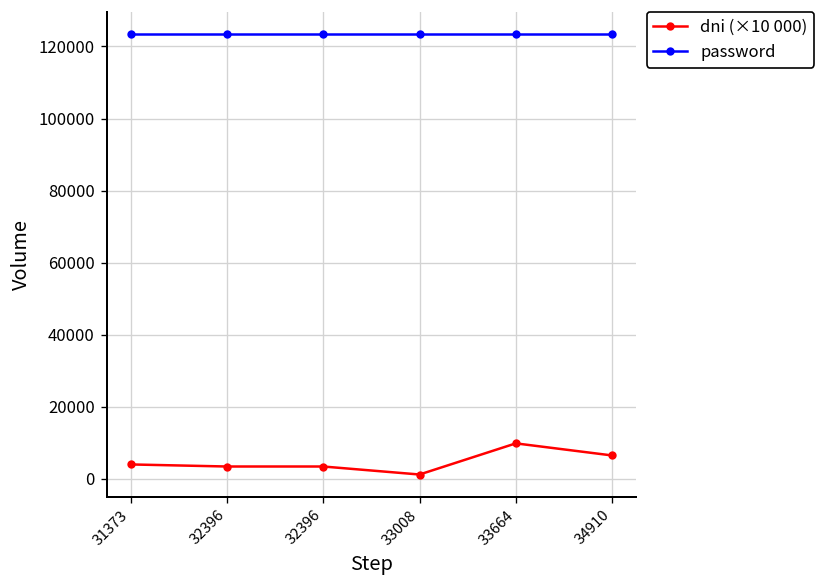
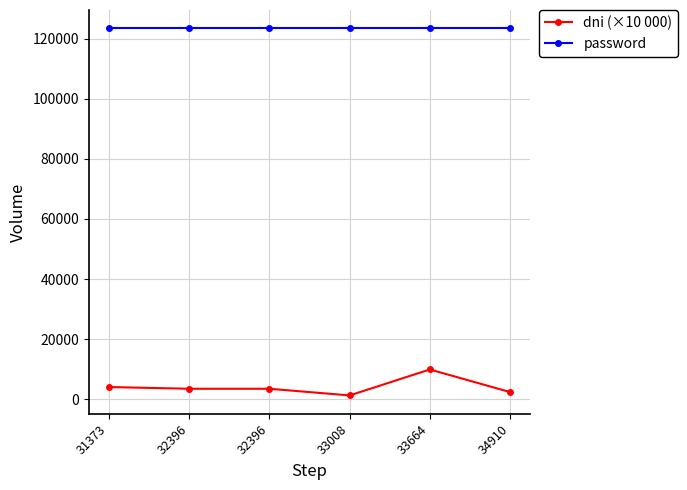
  {
    "dni (×10 000)": {
      "31373": 4000,
      "33008": 1000,
      "33664": 10000,
-     "34910": 7000
+     "34910": 2000
    },
    "password": {
      "31373": 123000,
      "33008": 123000,
      "33664": 123000,
      "34910": 123000
    }
  }
